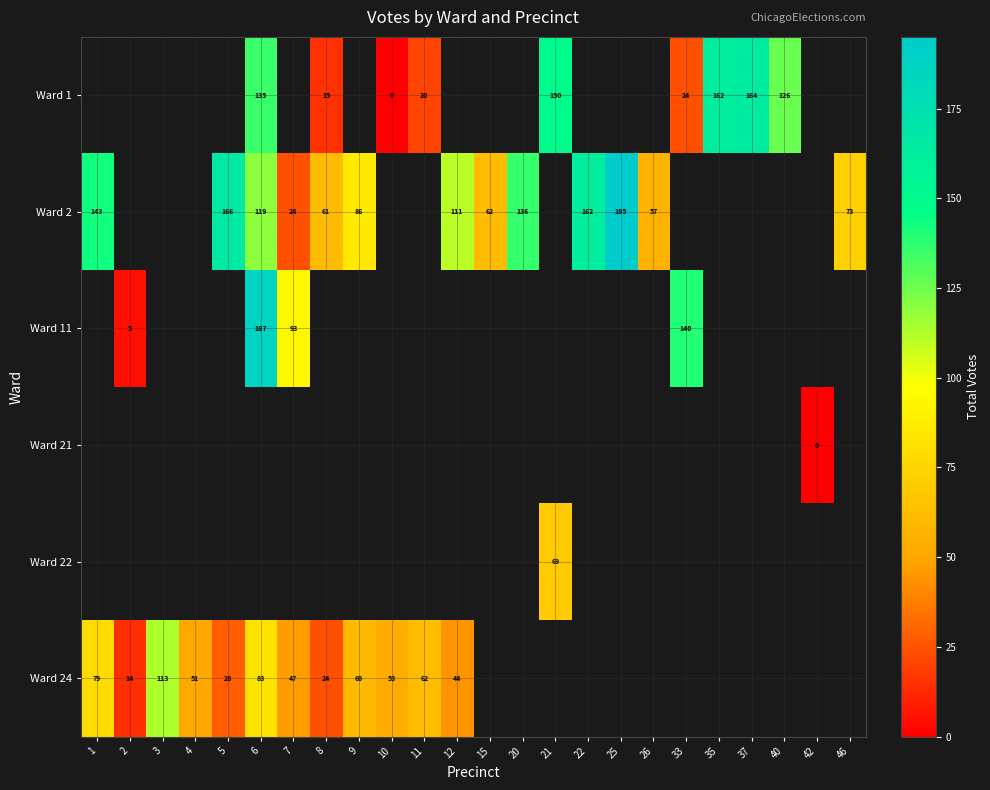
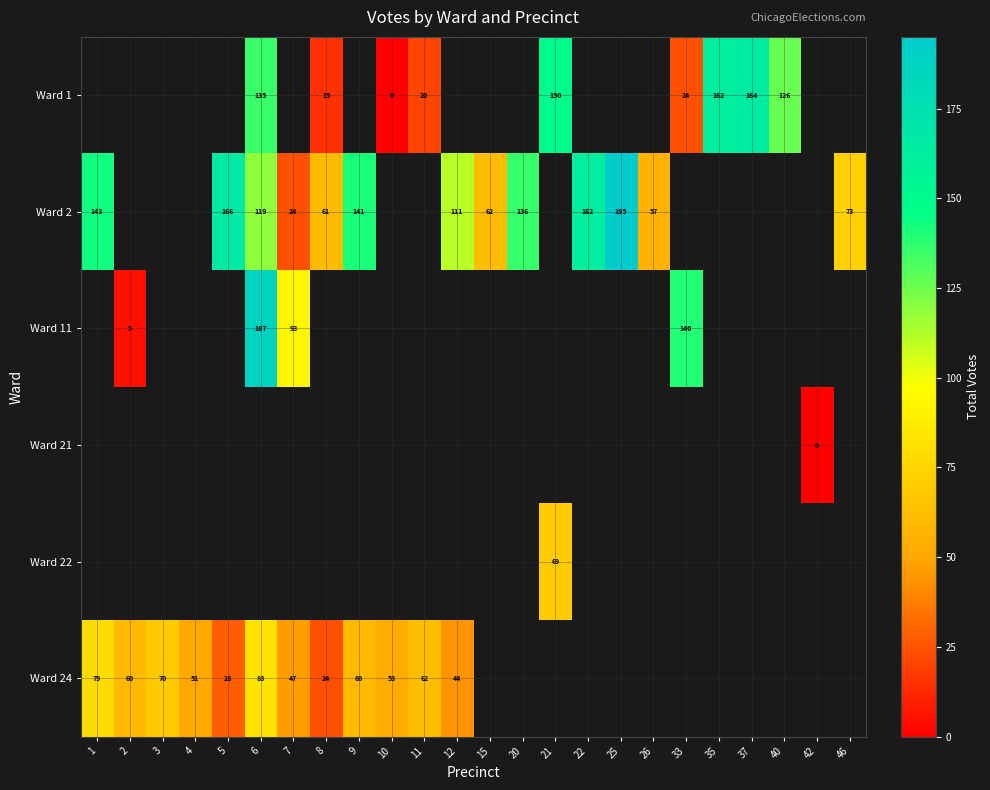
  {
    "Ward 1": {
      "6": 135,
      "8": 15,
      "10": 0,
      "11": 20,
      "21": 150,
      "33": 24,
      "35": 162,
      "37": 164,
      "40": 126
    },
    "Ward 2": {
      "1": 143,
      "5": 166,
      "6": 119,
      "7": 24,
      "8": 61,
-     "9": 86,
+     "9": 141,
      "12": 111,
      "15": 62,
      "20": 136,
      "22": 162,
      "25": 195,
      "26": 57,
      "46": 73
    },
    "Ward 11": {
      "2": 5,
      "6": 187,
      "7": 93,
      "33": 140
    },
    "Ward 21": {
      "42": 0
    },
    "Ward 22": {
      "21": 69
    },
    "Ward 24": {
      "1": 79,
-     "2": 14,
-     "3": 113,
+     "2": 60,
+     "3": 70,
      "4": 51,
      "5": 28,
      "6": 83,
      "7": 47,
      "8": 24,
      "9": 60,
      "10": 53,
      "11": 62,
      "12": 44
    }
  }
